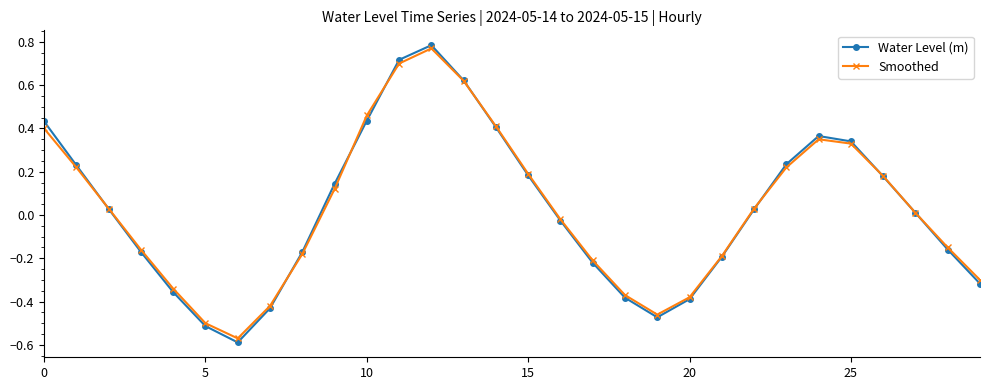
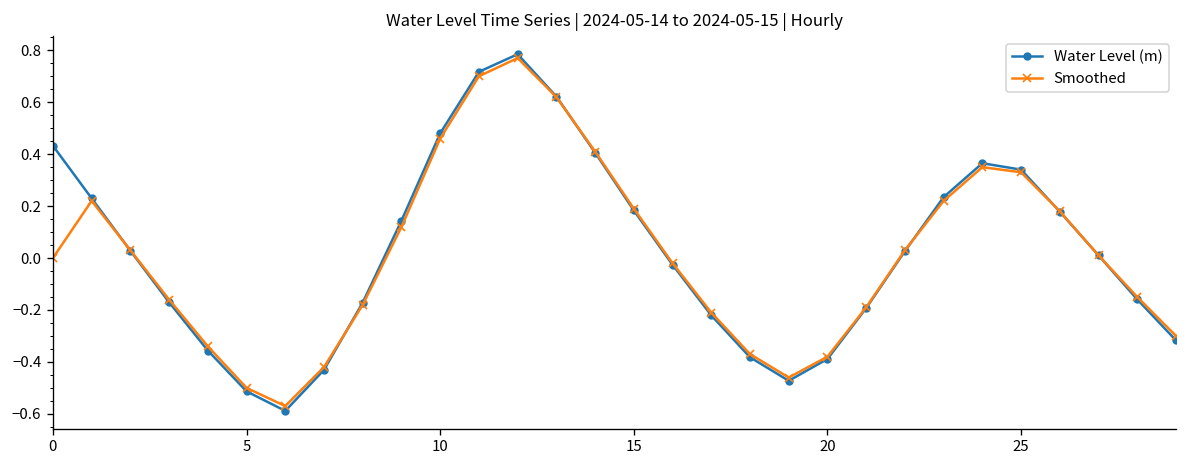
  {
    "Water Level (m)": {
      "0": 0.43,
      "5": -0.51,
-     "10": 0.44
+     "10": 0.48
    },
    "Smoothed": {
-     "0": 0.4,
+     "0": 0.0,
      "5": -0.5,
      "10": 0.46
    }
  }
